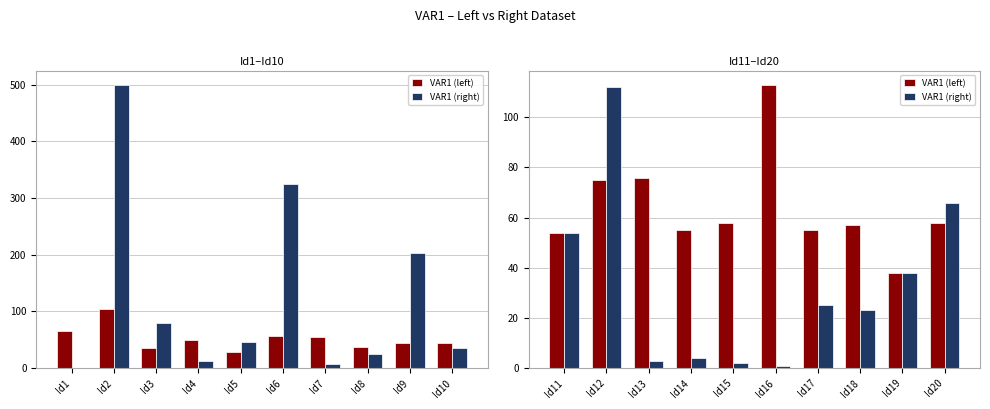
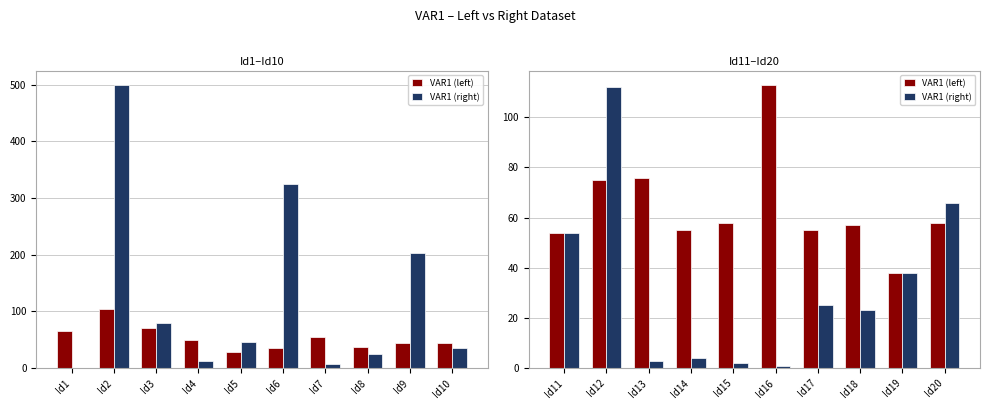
  {
    "Id1–Id10": {
      "VAR1 (left)": {
        "Id1": 70,
        "Id2": 100,
-       "Id3": 40,
+       "Id3": 70,
        "Id4": 50,
        "Id5": 30,
-       "Id6": 60,
+       "Id6": 40,
        "Id7": 60,
        "Id8": 40,
        "Id9": 40,
        "Id10": 50
      },
      "VAR1 (right)": {
        "Id1": 0,
        "Id2": 500,
        "Id3": 80,
        "Id4": 10,
        "Id5": 50,
        "Id6": 320,
        "Id7": 10,
        "Id8": 30,
        "Id9": 200,
        "Id10": 40
      }
    },
    "Id11–Id20": {
      "VAR1 (left)": {
        "Id11": 54,
        "Id12": 75,
        "Id13": 76,
        "Id14": 55,
        "Id15": 58,
        "Id16": 113,
        "Id17": 55,
        "Id18": 57,
        "Id19": 38,
        "Id20": 58
      },
      "VAR1 (right)": {
        "Id11": 54,
        "Id12": 112,
        "Id13": 3,
        "Id14": 4,
        "Id15": 2,
        "Id16": 1,
        "Id17": 25,
        "Id18": 23,
        "Id19": 38,
        "Id20": 66
      }
    }
  }
